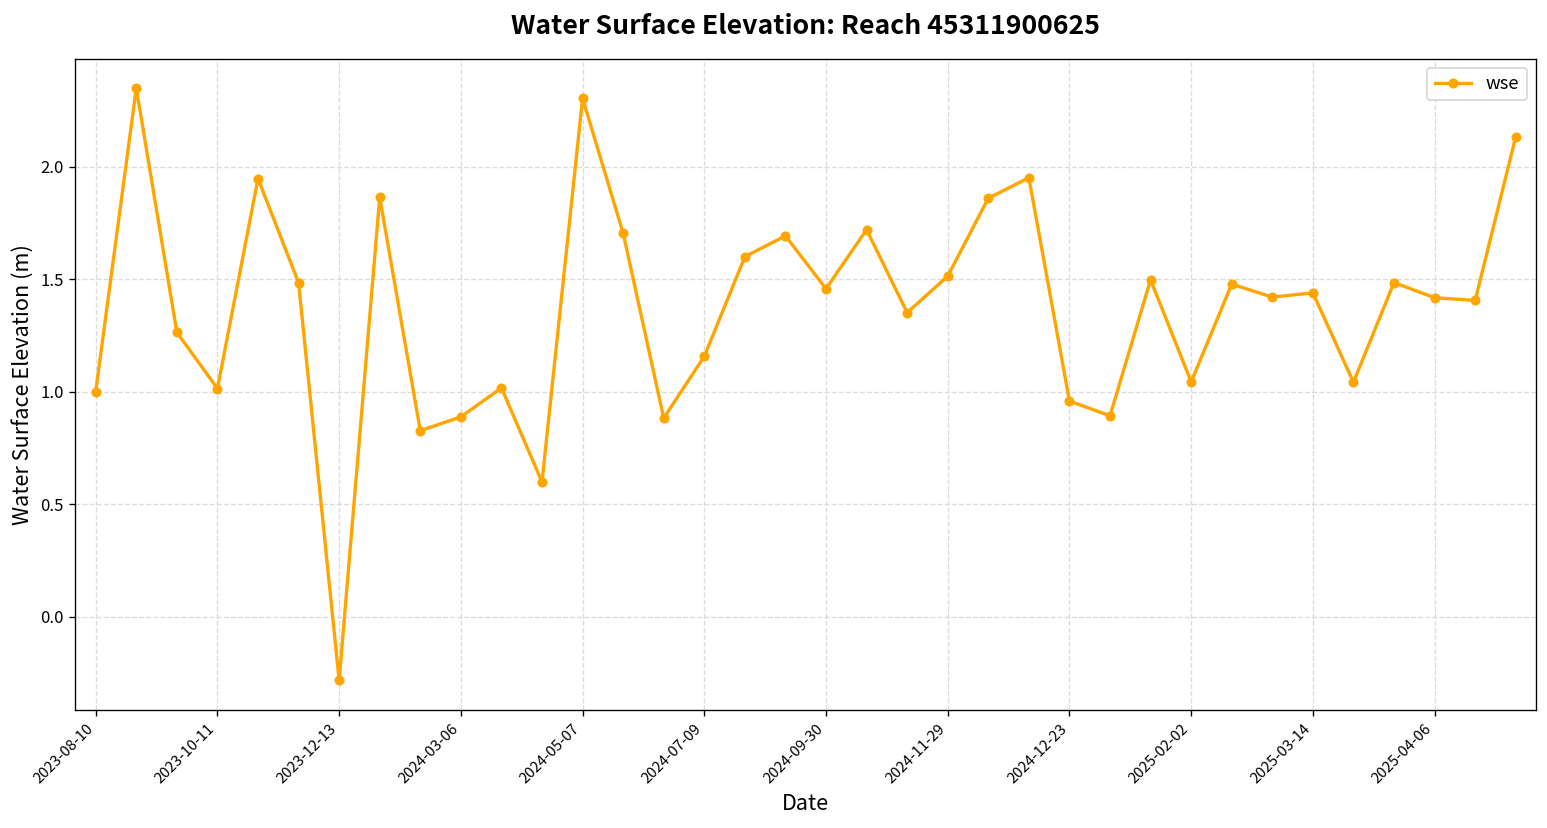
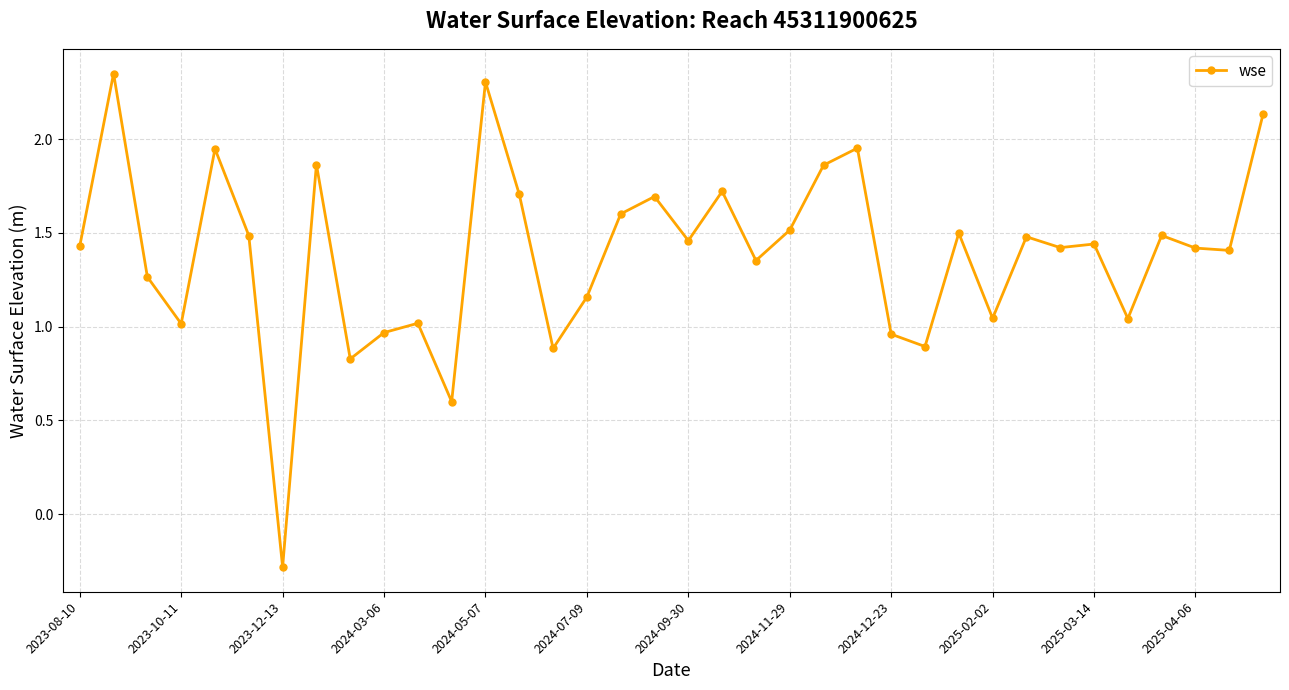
  {
-   "2023-08-10": 1.00,
+   "2023-08-10": 1.43,
    "2023-10-11": 1.02,
    "2023-12-13": -0.28,
-   "2024-03-06": 0.89,
+   "2024-03-06": 0.97,
    "2024-05-07": 2.30,
    "2024-07-09": 1.16,
    "2024-09-30": 1.46,
    "2024-11-29": 1.51,
    "2024-12-23": 0.96,
    "2025-02-02": 1.04,
    "2025-03-14": 1.44,
    "2025-04-06": 1.42
  }
